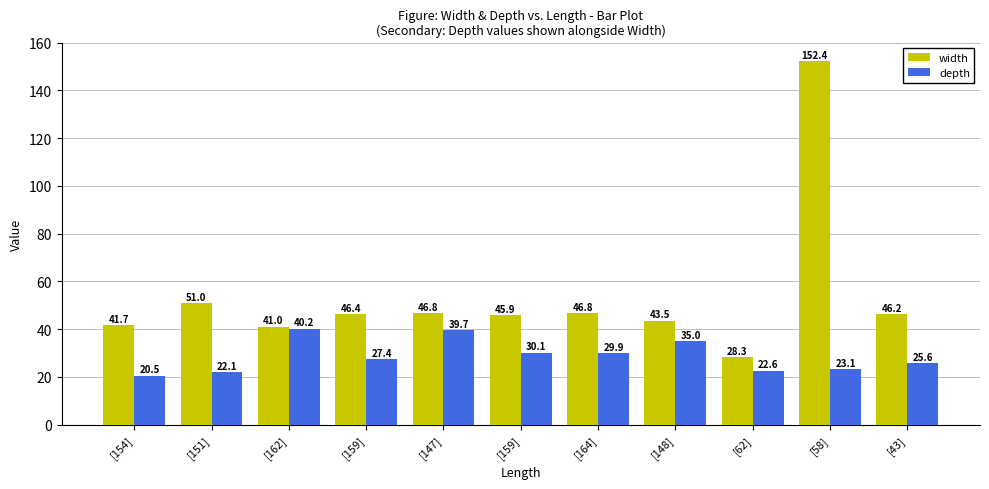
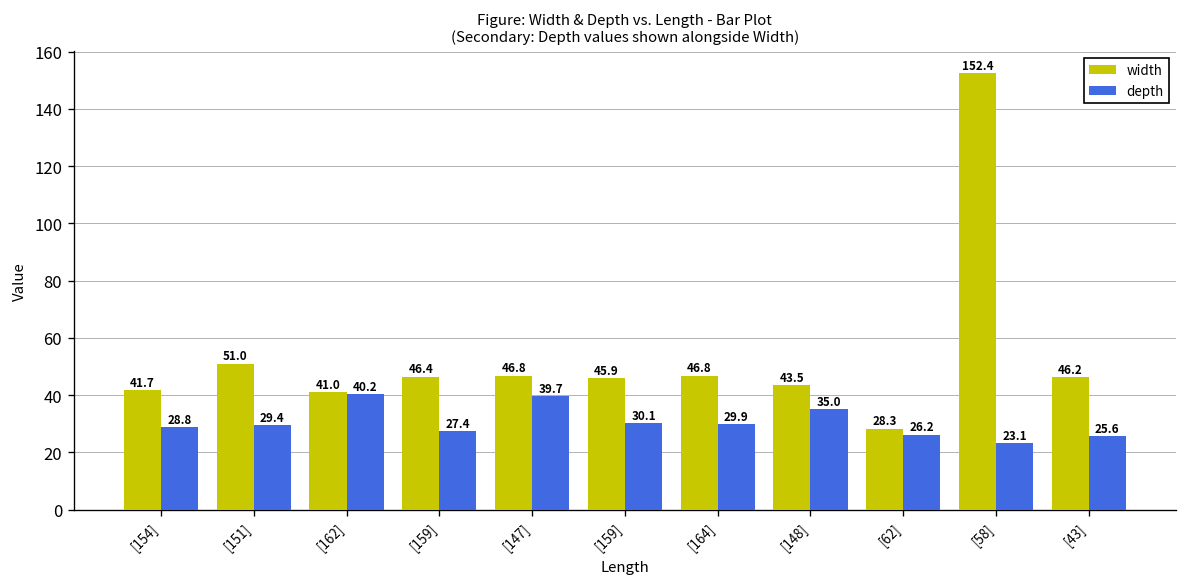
  {
    "width": {
      "[154]": 41.7,
      "[151]": 51.0,
      "[162]": 41.0,
      "[147]": 46.8,
      "[164]": 46.8,
      "[148]": 43.5,
      "[62]": 28.3,
      "[58]": 152.4,
      "[43]": 46.2
    },
    "depth": {
-     "[154]": 20.5,
-     "[151]": 22.1,
+     "[154]": 28.8,
+     "[151]": 29.4,
      "[162]": 40.2,
      "[147]": 39.7,
      "[164]": 29.9,
      "[148]": 35.0,
-     "[62]": 22.6,
+     "[62]": 26.2,
      "[58]": 23.1,
      "[43]": 25.6
    }
  }
